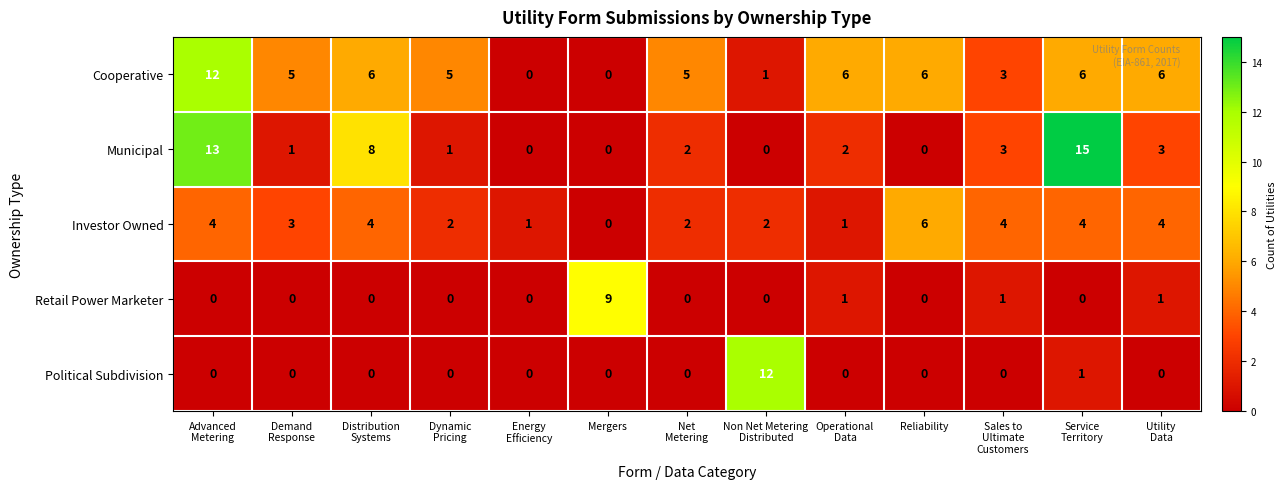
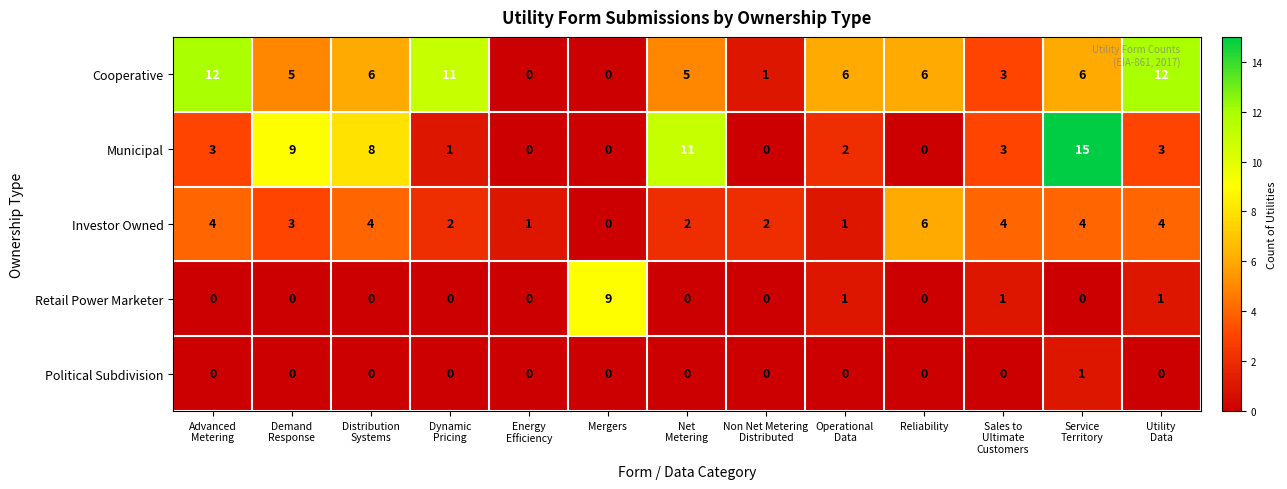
  {
    "Cooperative": {
      "Advanced Metering": 12,
      "Demand Response": 5,
      "Distribution Systems": 6,
-     "Dynamic Pricing": 5,
+     "Dynamic Pricing": 11,
      "Energy Efficiency": 0,
      "Mergers": 0,
      "Net Metering": 5,
      "Non Net Metering Distributed": 1,
      "Operational Data": 6,
      "Reliability": 6,
      "Sales to Ultimate Customers": 3,
      "Service Territory": 6,
-     "Utility Data": 6
+     "Utility Data": 12
    },
    "Municipal": {
-     "Advanced Metering": 13,
-     "Demand Response": 1,
+     "Advanced Metering": 3,
+     "Demand Response": 9,
      "Distribution Systems": 8,
      "Dynamic Pricing": 1,
      "Energy Efficiency": 0,
      "Mergers": 0,
-     "Net Metering": 2,
+     "Net Metering": 11,
      "Non Net Metering Distributed": 0,
      "Operational Data": 2,
      "Reliability": 0,
      "Sales to Ultimate Customers": 3,
      "Service Territory": 15,
      "Utility Data": 3
    },
    "Investor Owned": {
      "Advanced Metering": 4,
      "Demand Response": 3,
      "Distribution Systems": 4,
      "Dynamic Pricing": 2,
      "Energy Efficiency": 1,
      "Mergers": 0,
      "Net Metering": 2,
      "Non Net Metering Distributed": 2,
      "Operational Data": 1,
      "Reliability": 6,
      "Sales to Ultimate Customers": 4,
      "Service Territory": 4,
      "Utility Data": 4
    },
    "Retail Power Marketer": {
      "Advanced Metering": 0,
      "Demand Response": 0,
      "Distribution Systems": 0,
      "Dynamic Pricing": 0,
      "Energy Efficiency": 0,
      "Mergers": 9,
      "Net Metering": 0,
      "Non Net Metering Distributed": 0,
      "Operational Data": 1,
      "Reliability": 0,
      "Sales to Ultimate Customers": 1,
      "Service Territory": 0,
      "Utility Data": 1
    },
    "Political Subdivision": {
      "Advanced Metering": 0,
      "Demand Response": 0,
      "Distribution Systems": 0,
      "Dynamic Pricing": 0,
      "Energy Efficiency": 0,
      "Mergers": 0,
      "Net Metering": 0,
-     "Non Net Metering Distributed": 12,
+     "Non Net Metering Distributed": 0,
      "Operational Data": 0,
      "Reliability": 0,
      "Sales to Ultimate Customers": 0,
      "Service Territory": 1,
      "Utility Data": 0
    }
  }
